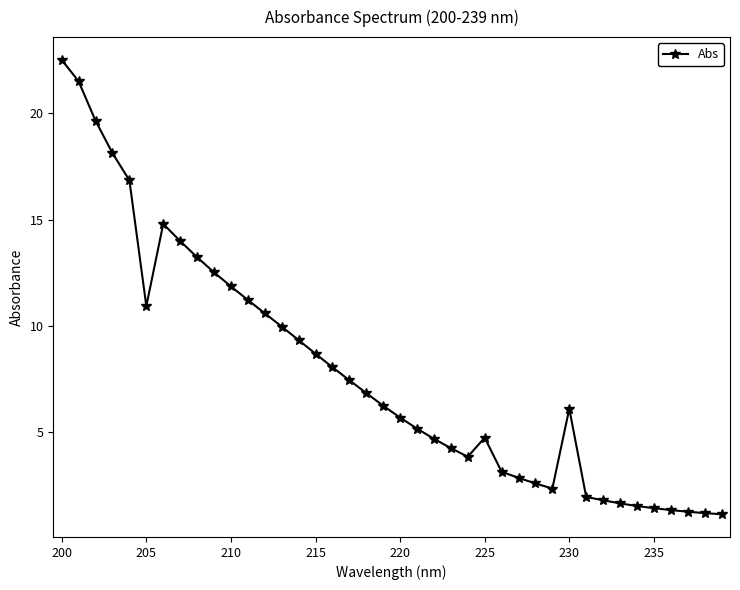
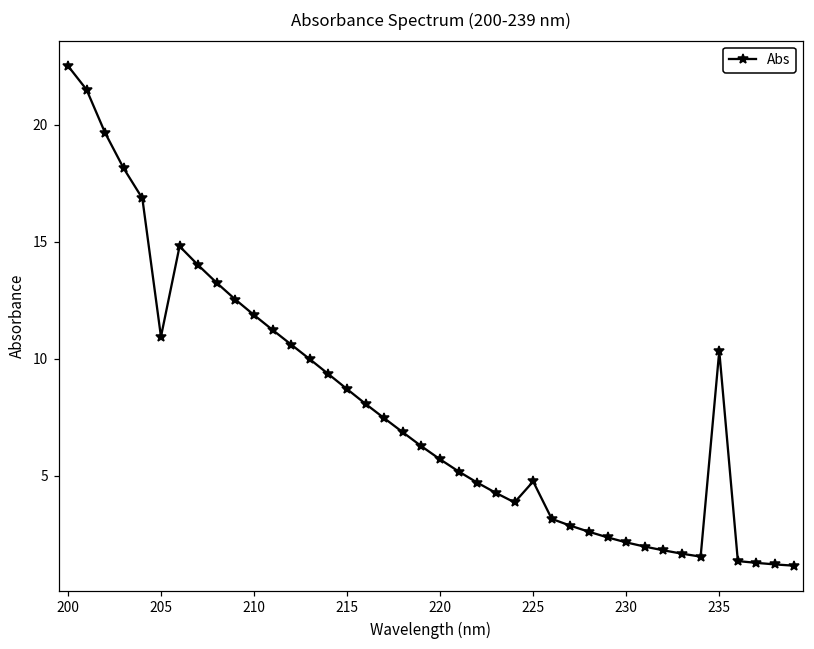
  {
    "200": 22.5,
    "205": 10.9,
    "210": 11.9,
    "215": 8.7,
    "220": 5.7,
    "225": 4.8,
-   "230": 6.1,
-   "235": 1.4
+   "230": 2.1,
+   "235": 10.3
  }
